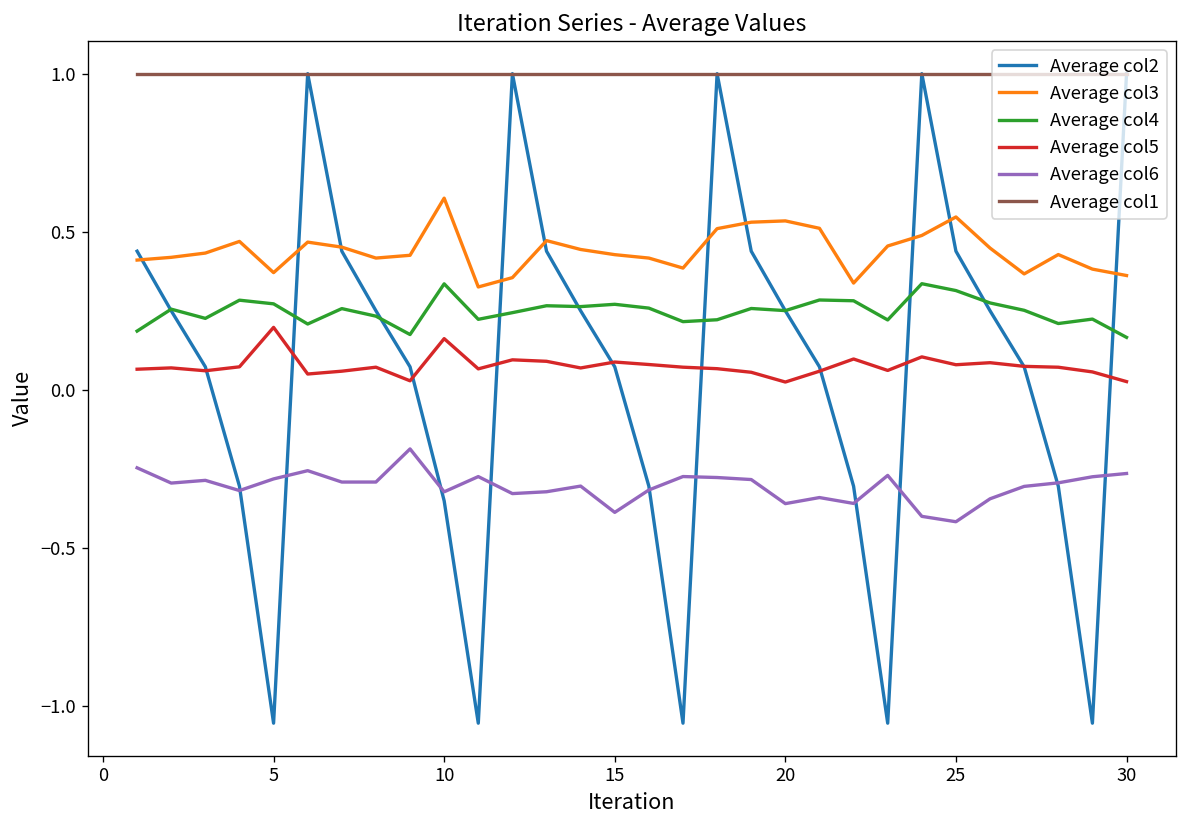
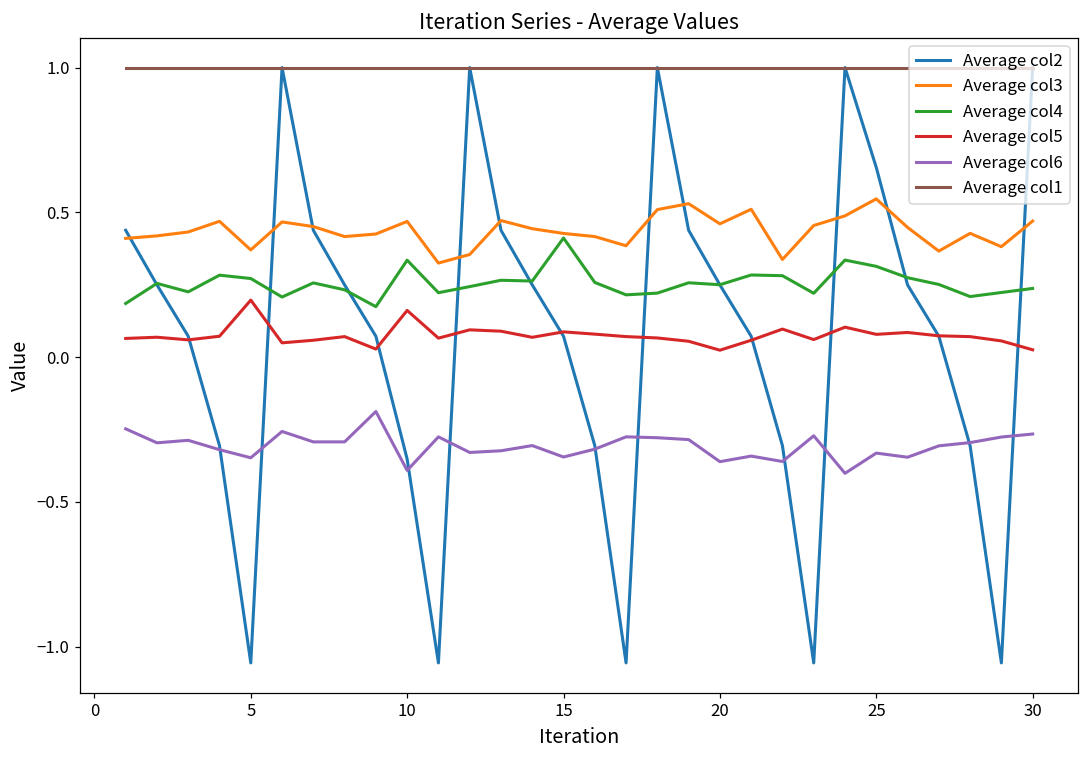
  {
    "Average col2": {
      "5": -1.06,
      "10": -0.35,
      "15": 0.07,
-     "25": 0.44
+     "25": 0.65
    },
    "Average col3": {
      "5": 0.37,
-     "10": 0.61,
+     "10": 0.47,
      "15": 0.43,
-     "20": 0.53,
+     "20": 0.46,
      "25": 0.55,
-     "30": 0.36
+     "30": 0.47
    },
    "Average col4": {
      "5": 0.27,
      "10": 0.33,
-     "15": 0.27,
+     "15": 0.41,
      "25": 0.31,
-     "30": 0.17
+     "30": 0.24
    },
    "Average col5": {
      "5": 0.20,
      "10": 0.16,
      "15": 0.09,
      "20": 0.02,
      "25": 0.08,
      "30": 0.03
    },
    "Average col6": {
-     "5": -0.28,
-     "10": -0.32,
-     "15": -0.39,
+     "5": -0.35,
+     "10": -0.39,
+     "15": -0.34,
      "20": -0.36,
-     "25": -0.42,
+     "25": -0.33,
      "30": -0.27
    },
    "Average col1": {
      "5": 1.00,
      "10": 1.00,
      "15": 1.00,
      "20": 1.00,
      "25": 1.00
    }
  }
